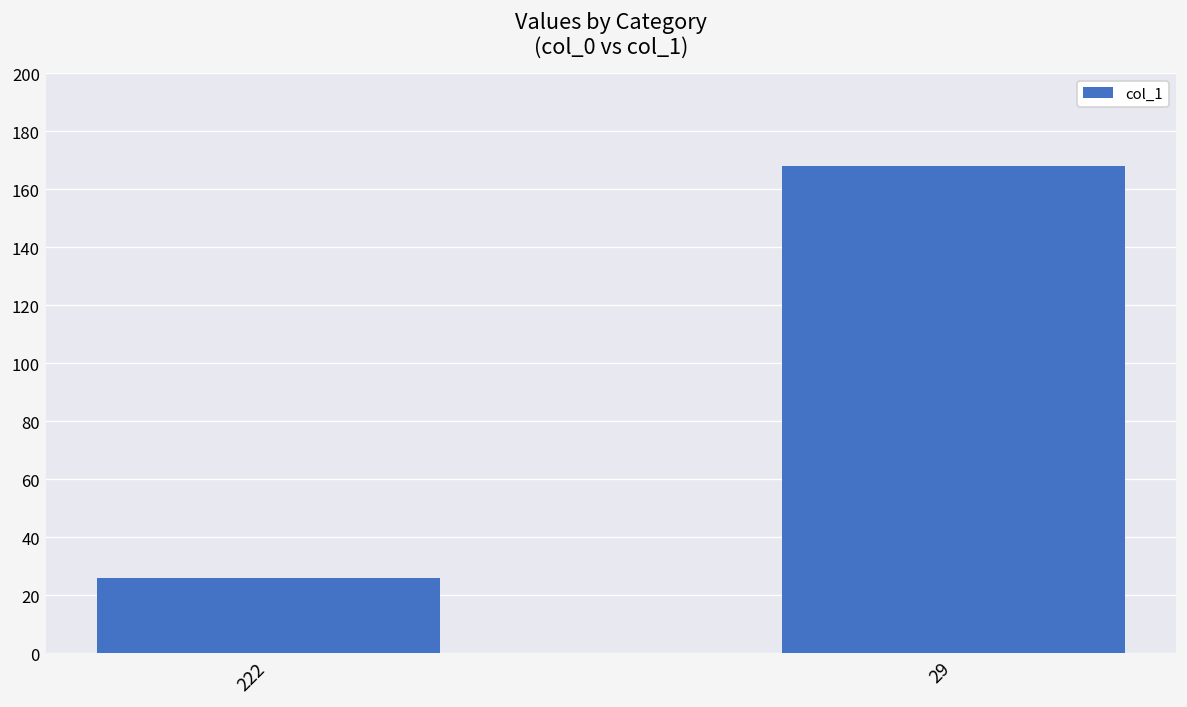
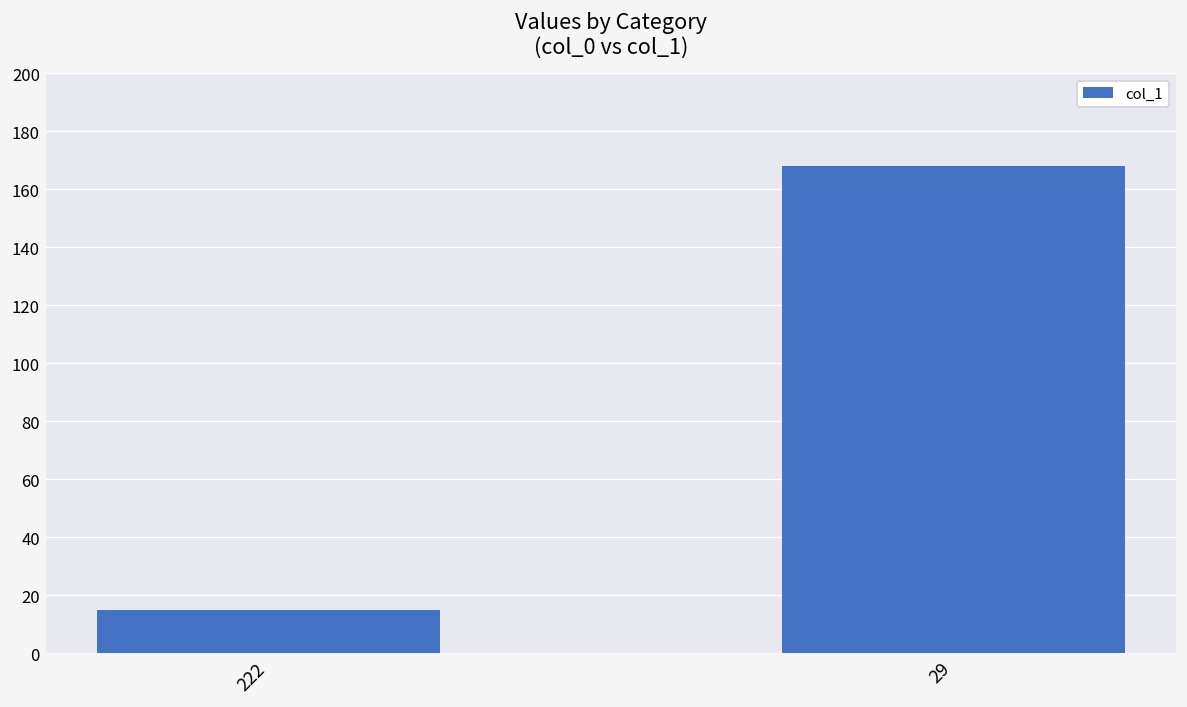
  {
-   "222": 26,
+   "222": 15,
    "29": 168
  }
